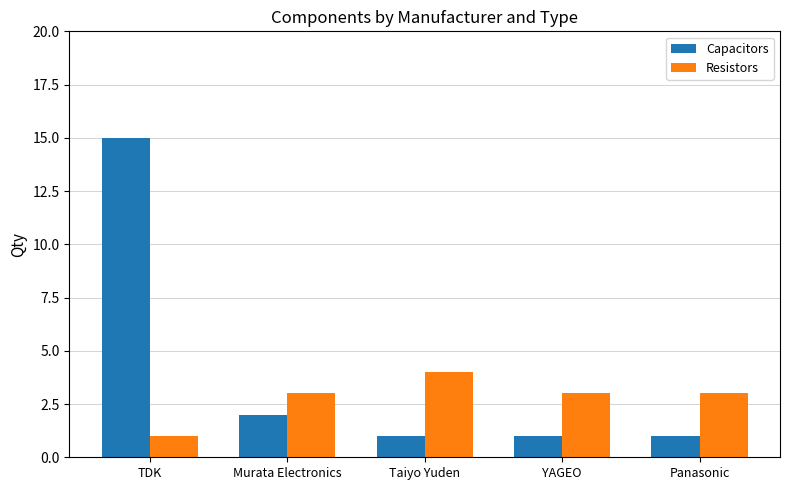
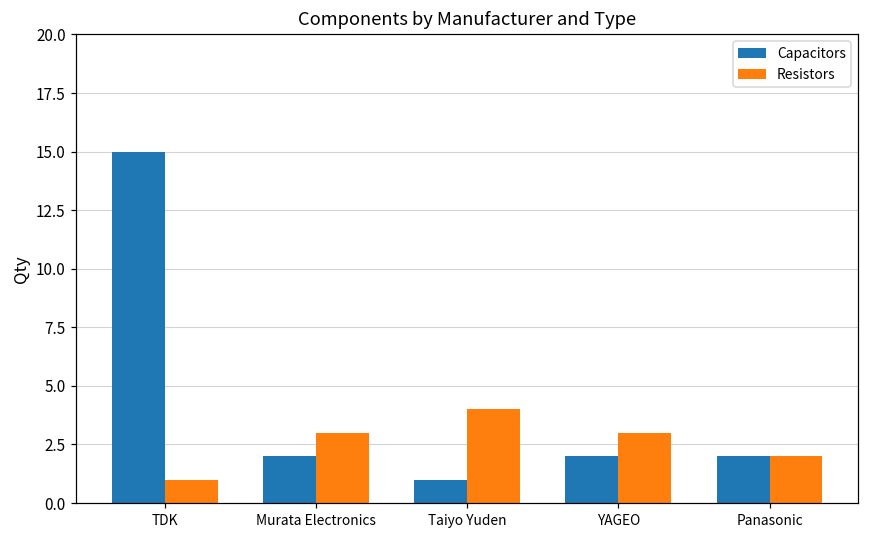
  {
    "Capacitors": {
      "TDK": 15,
      "Murata Electronics": 2,
      "Taiyo Yuden": 1,
-     "YAGEO": 1,
-     "Panasonic": 1
+     "YAGEO": 2,
+     "Panasonic": 2
    },
    "Resistors": {
      "TDK": 1,
      "Murata Electronics": 3,
      "Taiyo Yuden": 4,
      "YAGEO": 3,
-     "Panasonic": 3
+     "Panasonic": 2
    }
  }
